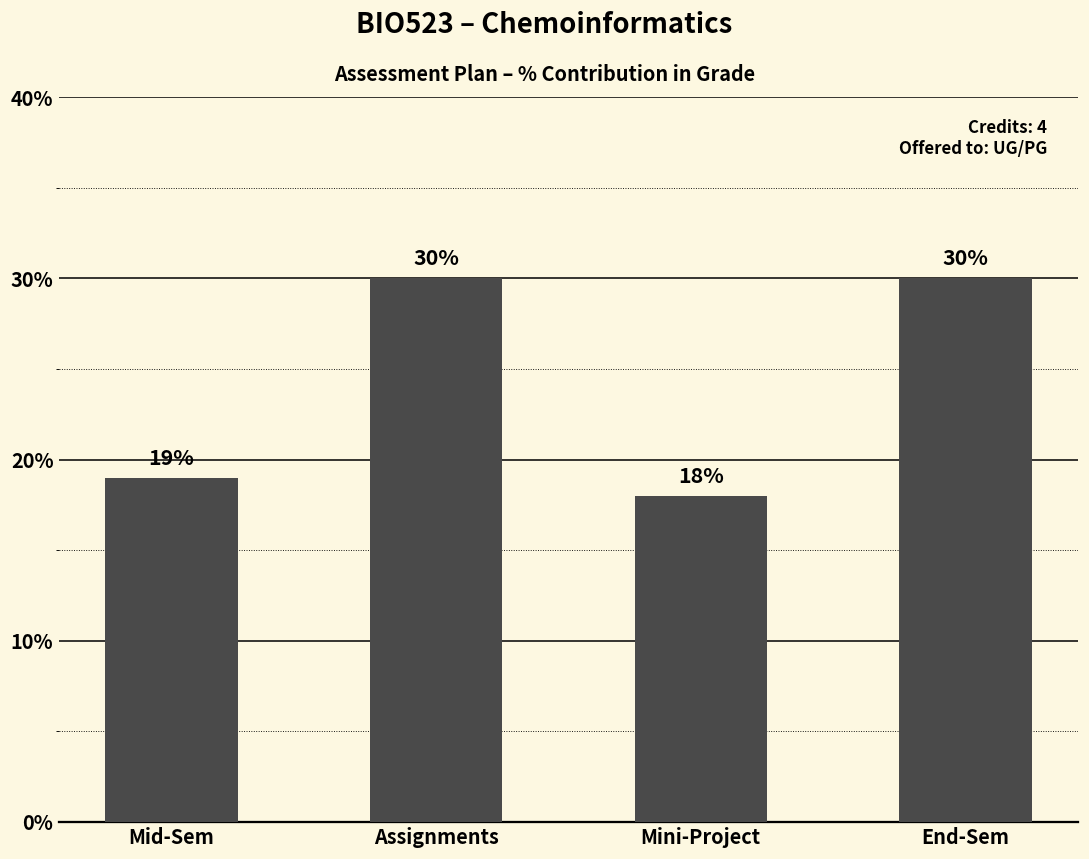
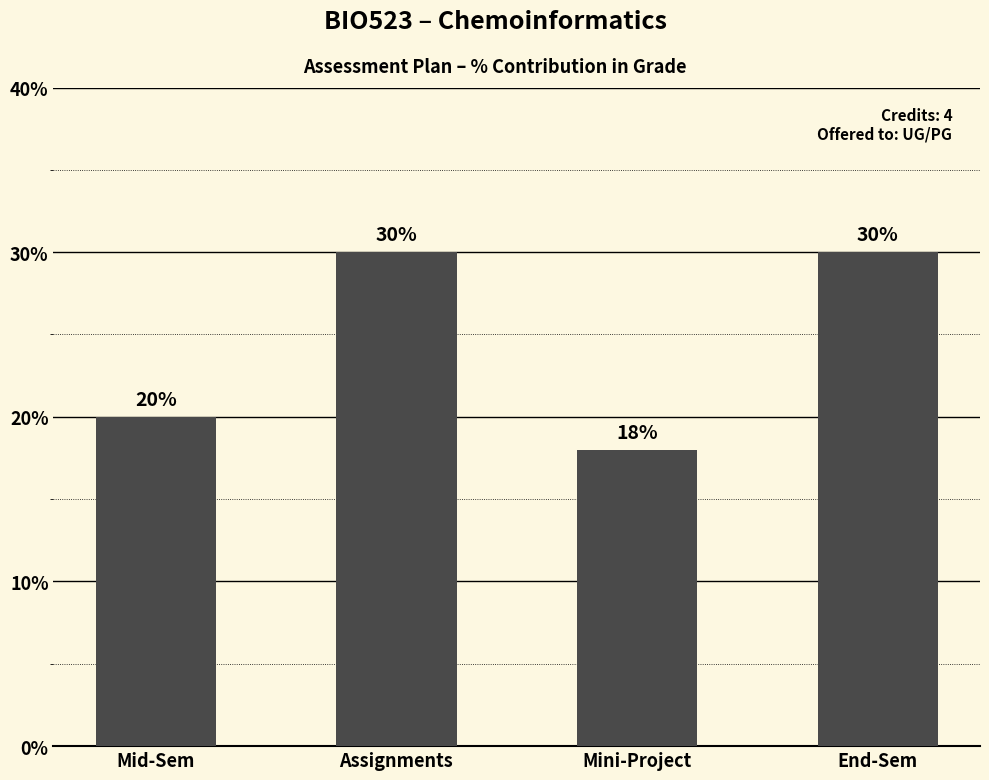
  {
-   "Mid-Sem": "19%",
+   "Mid-Sem": "20%",
    "Assignments": "30%",
    "Mini-Project": "18%",
    "End-Sem": "30%"
  }
